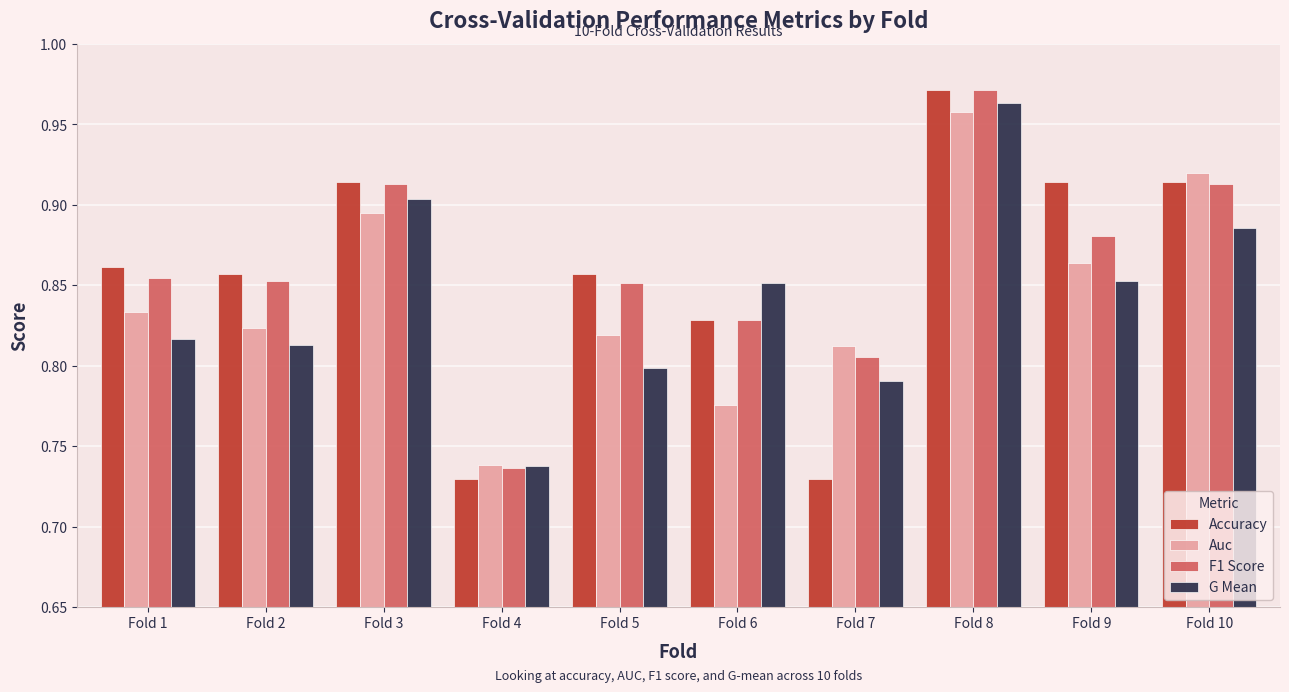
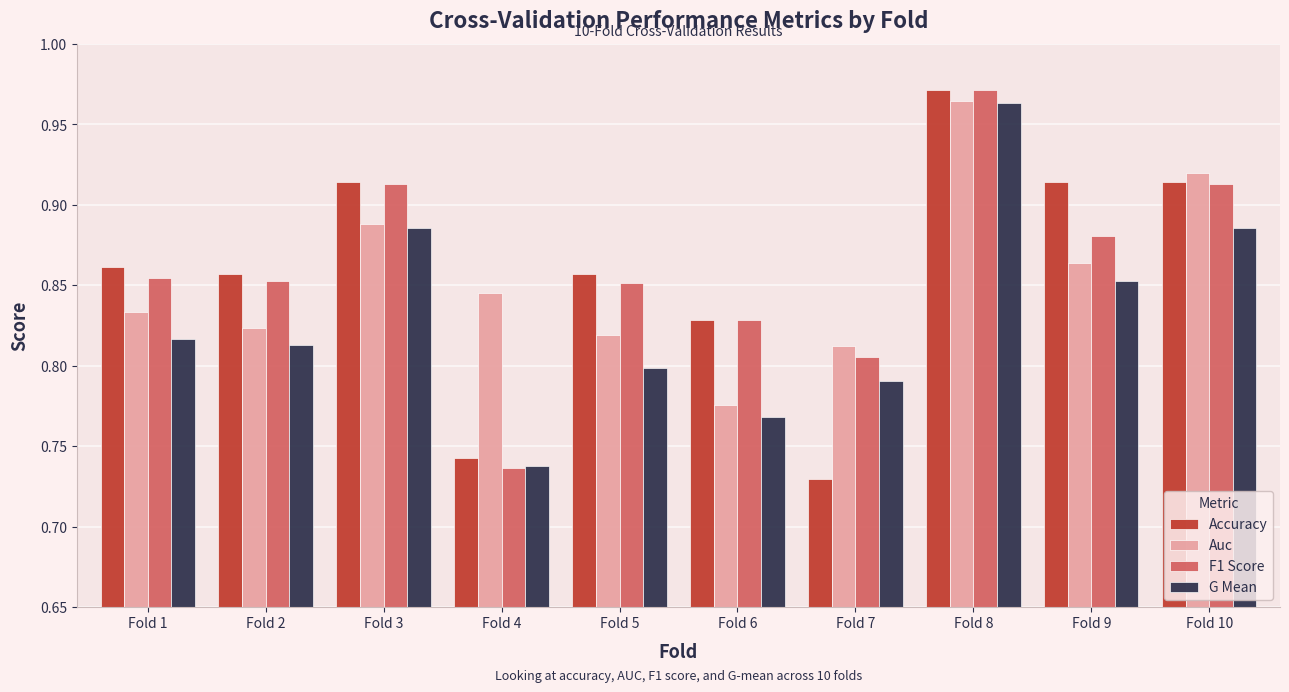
  {
    "Accuracy": {
      "Fold 1": 0.861,
      "Fold 2": 0.857,
      "Fold 3": 0.914,
-     "Fold 4": 0.730,
+     "Fold 4": 0.743,
      "Fold 5": 0.857,
      "Fold 6": 0.829,
      "Fold 7": 0.729,
      "Fold 8": 0.971,
      "Fold 9": 0.914,
      "Fold 10": 0.914
    },
    "Auc": {
      "Fold 1": 0.833,
      "Fold 2": 0.823,
-     "Fold 3": 0.895,
-     "Fold 4": 0.738,
+     "Fold 3": 0.888,
+     "Fold 4": 0.845,
      "Fold 5": 0.819,
      "Fold 6": 0.776,
      "Fold 7": 0.813,
-     "Fold 8": 0.958,
+     "Fold 8": 0.964,
      "Fold 9": 0.864,
      "Fold 10": 0.920
    },
    "F1 Score": {
      "Fold 1": 0.855,
      "Fold 2": 0.852,
      "Fold 3": 0.913,
      "Fold 4": 0.736,
      "Fold 5": 0.851,
      "Fold 6": 0.829,
      "Fold 7": 0.806,
      "Fold 8": 0.971,
      "Fold 9": 0.881,
      "Fold 10": 0.913
    },
    "G Mean": {
      "Fold 1": 0.816,
      "Fold 2": 0.813,
-     "Fold 3": 0.903,
+     "Fold 3": 0.885,
      "Fold 4": 0.738,
      "Fold 5": 0.799,
-     "Fold 6": 0.851,
+     "Fold 6": 0.768,
      "Fold 7": 0.791,
      "Fold 8": 0.964,
      "Fold 9": 0.853,
      "Fold 10": 0.885
    }
  }
